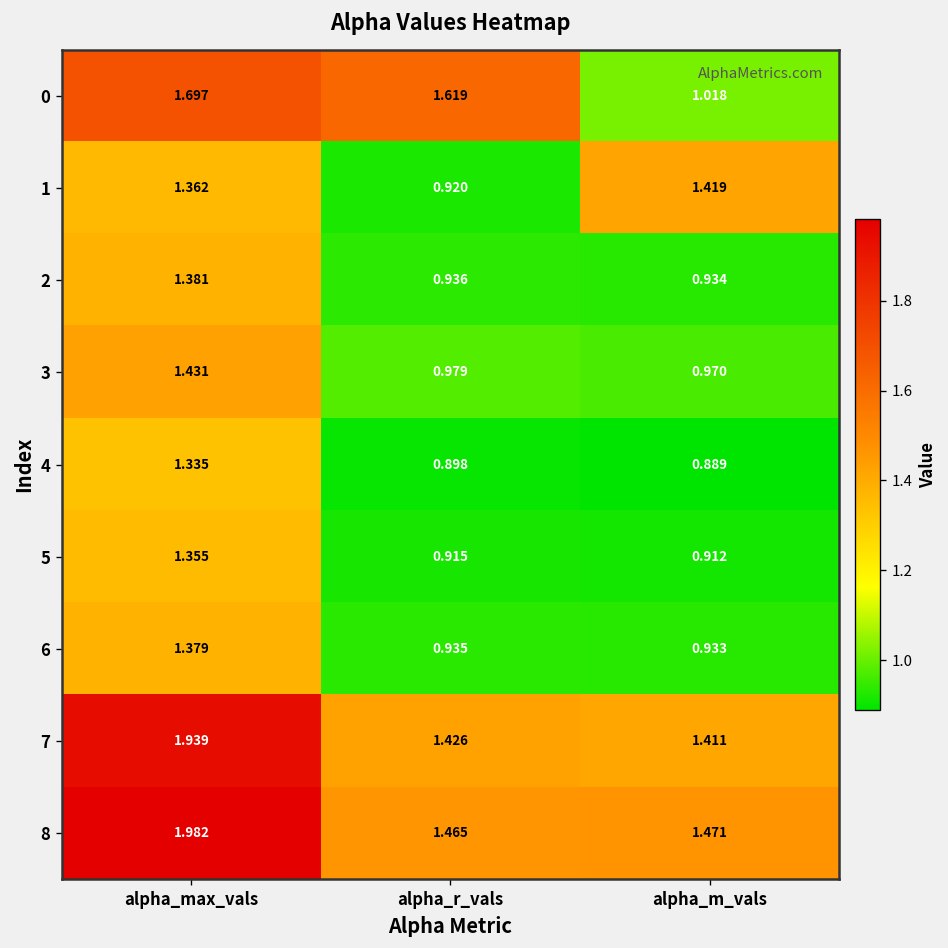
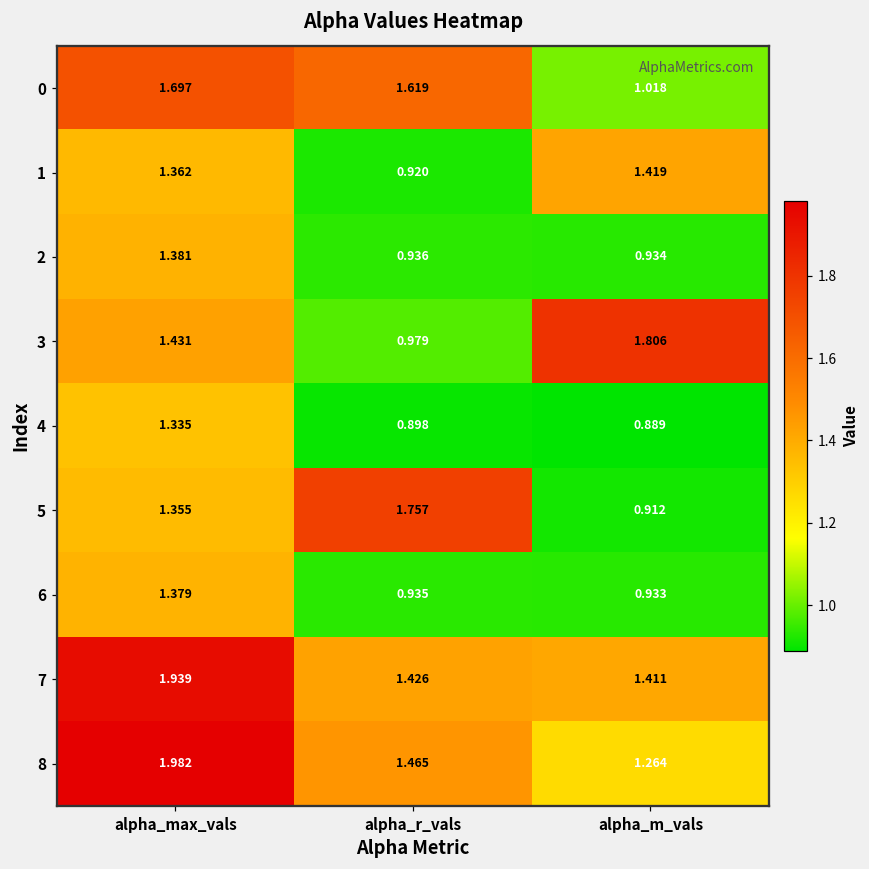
  {
    "0": {
      "alpha_max_vals": 1.697,
      "alpha_r_vals": 1.619
    },
    "1": {
      "alpha_max_vals": 1.362,
      "alpha_r_vals": 0.920,
      "alpha_m_vals": 1.419
    },
    "2": {
      "alpha_max_vals": 1.381,
      "alpha_r_vals": 0.936,
      "alpha_m_vals": 0.934
    },
    "3": {
      "alpha_max_vals": 1.431,
      "alpha_r_vals": 0.979,
-     "alpha_m_vals": 0.970
+     "alpha_m_vals": 1.806
    },
    "4": {
      "alpha_max_vals": 1.335,
      "alpha_r_vals": 0.898,
      "alpha_m_vals": 0.889
    },
    "5": {
      "alpha_max_vals": 1.355,
-     "alpha_r_vals": 0.915,
+     "alpha_r_vals": 1.757,
      "alpha_m_vals": 0.912
    },
    "6": {
      "alpha_max_vals": 1.379,
      "alpha_r_vals": 0.935,
      "alpha_m_vals": 0.933
    },
    "7": {
      "alpha_max_vals": 1.939,
      "alpha_r_vals": 1.426,
      "alpha_m_vals": 1.411
    },
    "8": {
      "alpha_max_vals": 1.982,
      "alpha_r_vals": 1.465,
-     "alpha_m_vals": 1.471
+     "alpha_m_vals": 1.264
    }
  }
